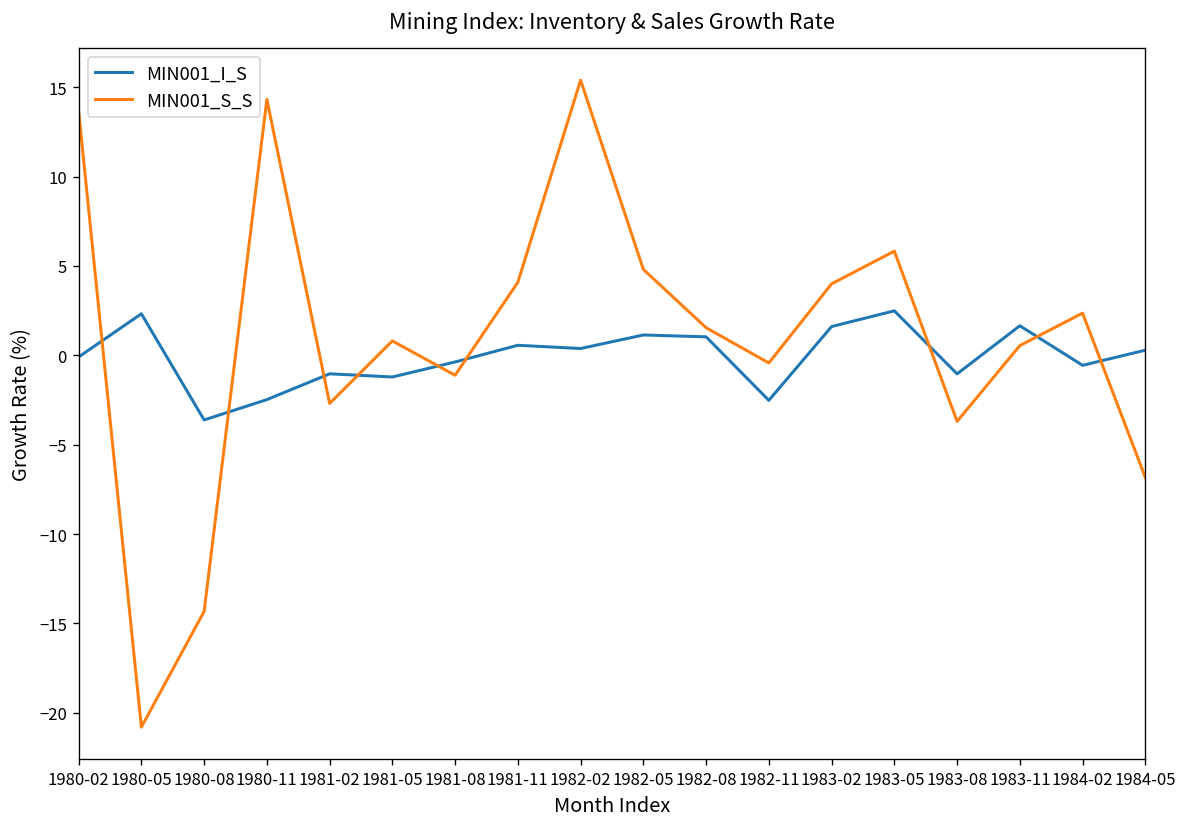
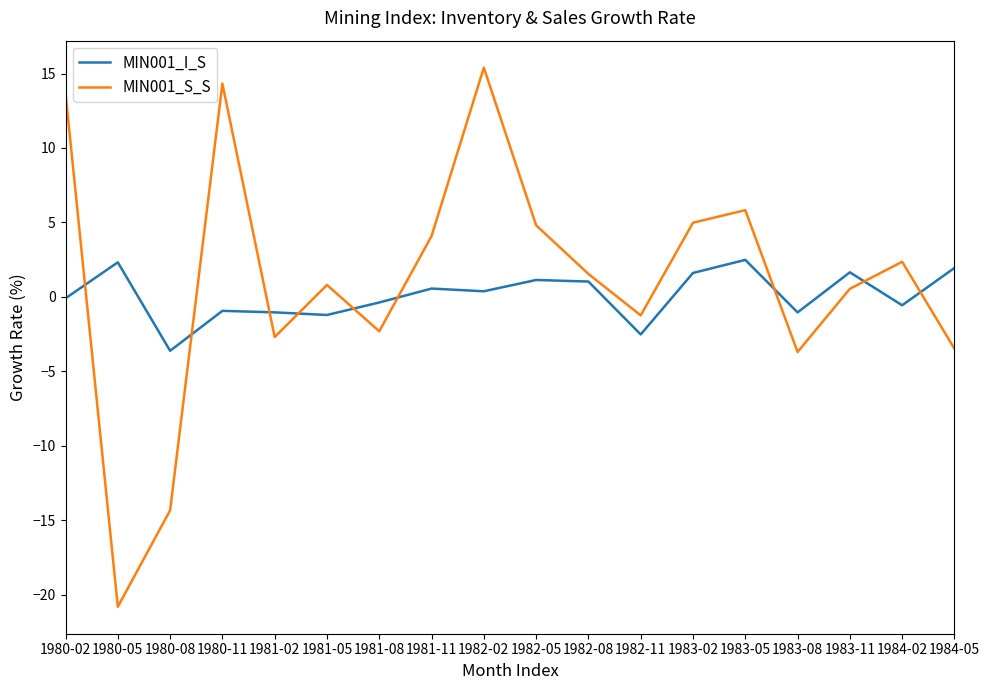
  {
    "MIN001_I_S": {
      "1980-02": -0.1,
      "1980-05": 2.3,
      "1980-08": -3.6,
-     "1980-11": -2.5,
+     "1980-11": -0.9,
      "1981-02": -1.0,
      "1981-05": -1.2,
      "1981-08": -0.4,
      "1981-11": 0.6,
      "1982-02": 0.4,
      "1982-05": 1.1,
      "1982-08": 1.0,
      "1982-11": -2.5,
      "1983-02": 1.6,
      "1983-05": 2.5,
      "1983-08": -1.0,
      "1983-11": 1.7,
      "1984-02": -0.6,
-     "1984-05": 0.3
+     "1984-05": 1.9
    },
    "MIN001_S_S": {
      "1980-02": 13.7,
      "1980-05": -20.8,
      "1980-08": -14.3,
      "1980-11": 14.3,
      "1981-02": -2.7,
      "1981-05": 0.8,
-     "1981-08": -1.1,
+     "1981-08": -2.3,
      "1981-11": 4.1,
      "1982-02": 15.4,
      "1982-05": 4.8,
      "1982-08": 1.5,
-     "1982-11": -0.4,
-     "1983-02": 4.0,
+     "1982-11": -1.2,
+     "1983-02": 5.0,
      "1983-05": 5.8,
      "1983-08": -3.7,
      "1983-11": 0.5,
      "1984-02": 2.4,
-     "1984-05": -6.8
+     "1984-05": -3.5
    }
  }
